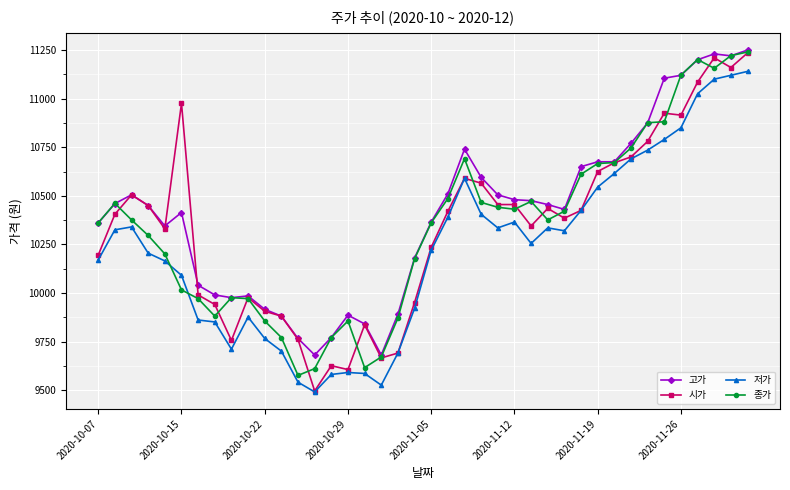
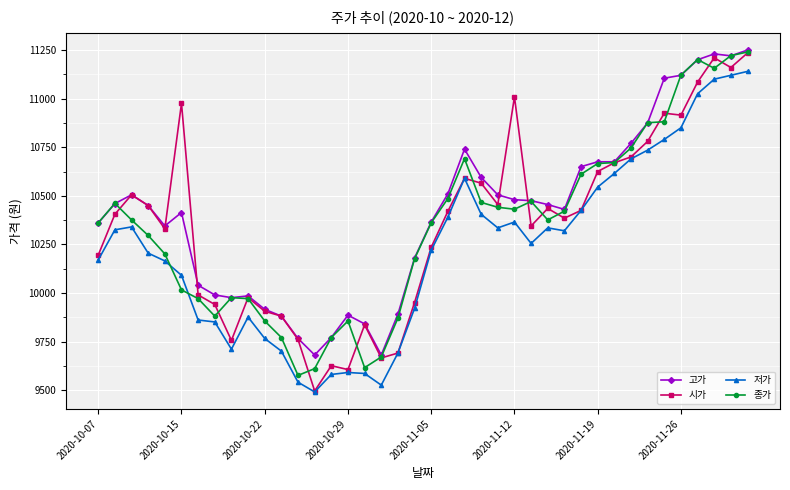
  {
    "고가": {
      "2020-10-15": 10410,
      "2020-10-29": 9890,
      "2020-11-12": 10480
    },
    "시가": {
      "2020-10-07": 10200,
      "2020-10-15": 10980,
      "2020-10-29": 9610,
      "2020-11-05": 10240,
-     "2020-11-12": 10460,
+     "2020-11-12": 11010,
      "2020-11-19": 10630,
      "2020-11-26": 10920
    },
    "저가": {
      "2020-10-07": 10170,
      "2020-10-15": 10090,
      "2020-10-22": 9770,
      "2020-10-29": 9590,
      "2020-11-05": 10220,
      "2020-11-12": 10370,
      "2020-11-19": 10550,
      "2020-11-26": 10850
    },
    "종가": {
      "2020-10-15": 10020,
      "2020-10-22": 9860,
      "2020-10-29": 9860,
      "2020-11-12": 10430
    }
  }
